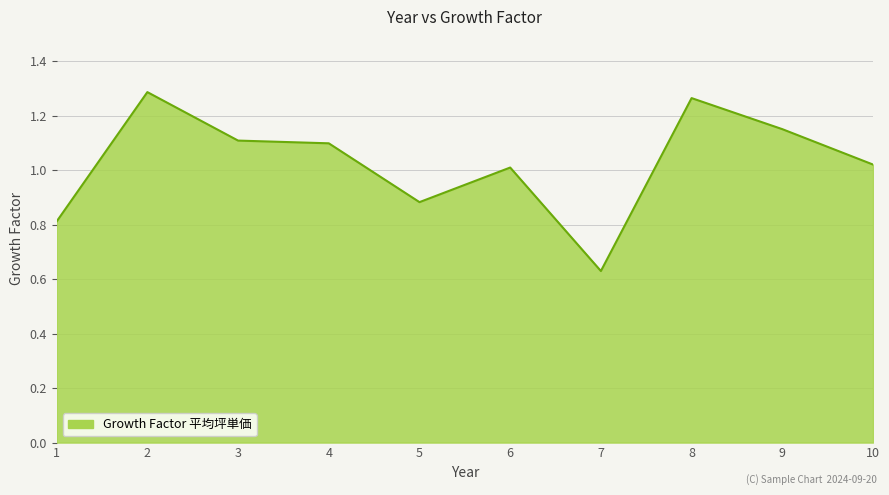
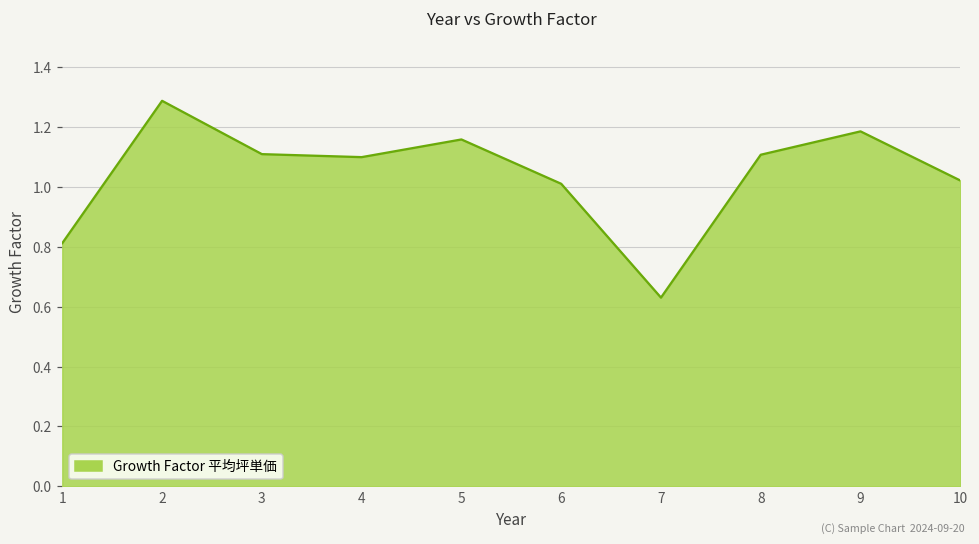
  {
    "1": 0.81,
    "2": 1.29,
    "3": 1.11,
    "4": 1.10,
-   "5": 0.88,
+   "5": 1.16,
    "6": 1.01,
    "7": 0.63,
-   "8": 1.27,
-   "9": 1.15,
+   "8": 1.11,
+   "9": 1.19,
    "10": 1.02
  }
